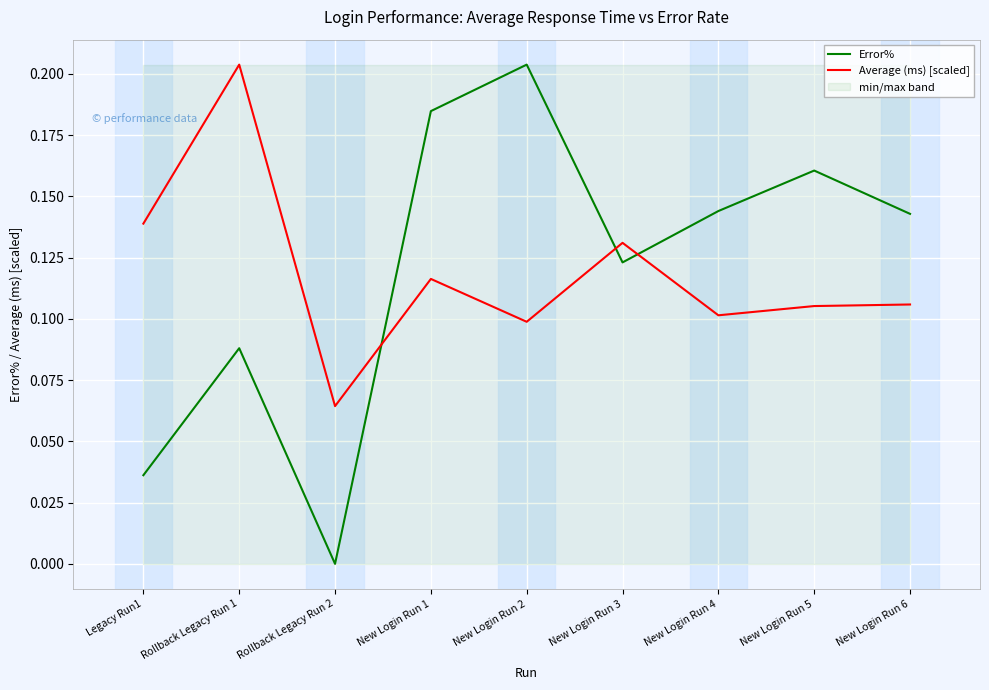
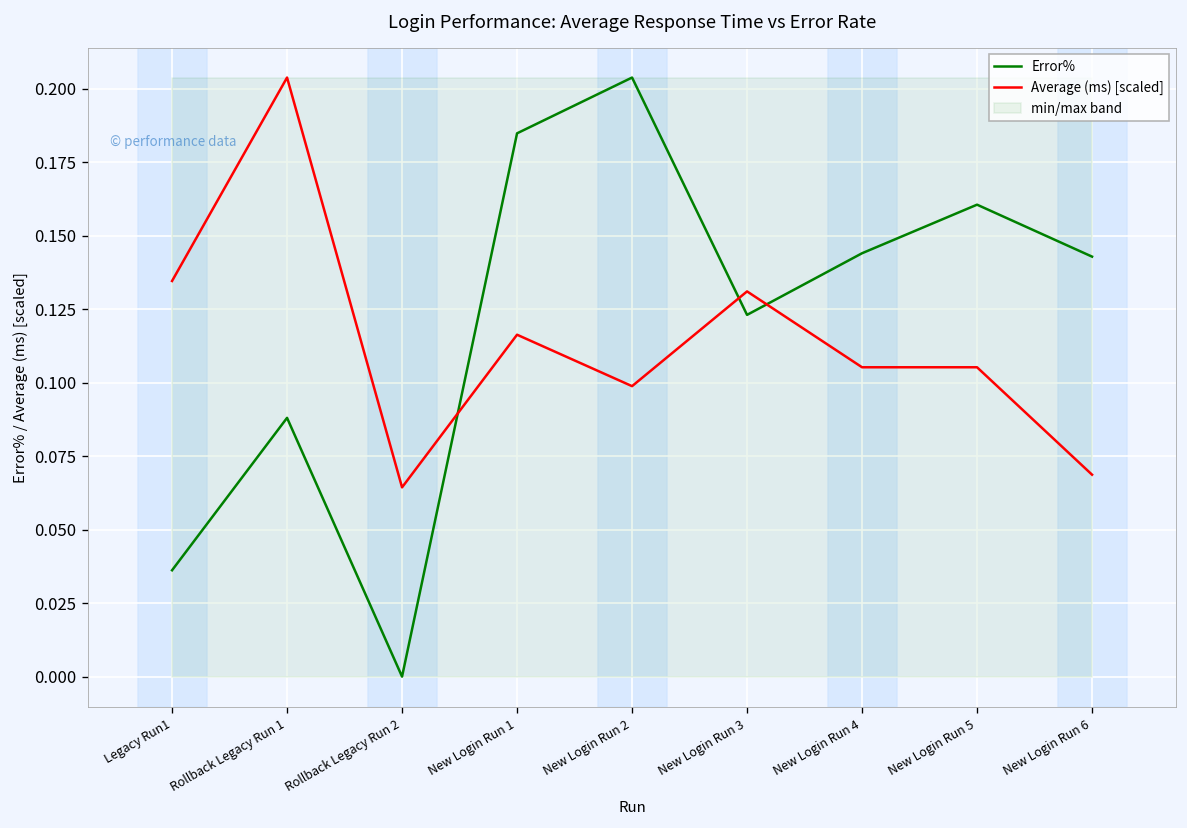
  {
    "Average (ms) [scaled]": {
-     "Legacy Run1": 0.139,
+     "Legacy Run1": 0.135,
      "Rollback Legacy Run 2": 0.064,
      "New Login Run 1": 0.116,
      "New Login Run 2": 0.099,
      "New Login Run 3": 0.131,
-     "New Login Run 4": 0.101,
+     "New Login Run 4": 0.105,
      "New Login Run 5": 0.105,
-     "New Login Run 6": 0.106
+     "New Login Run 6": 0.069
    }
  }
